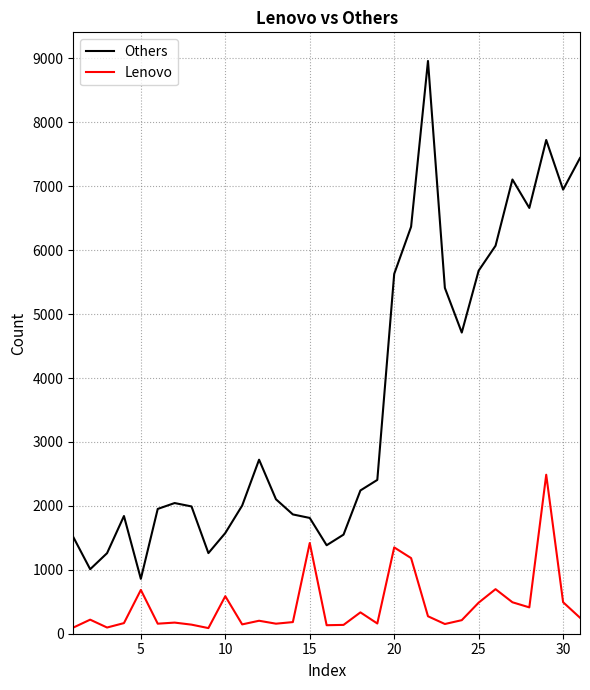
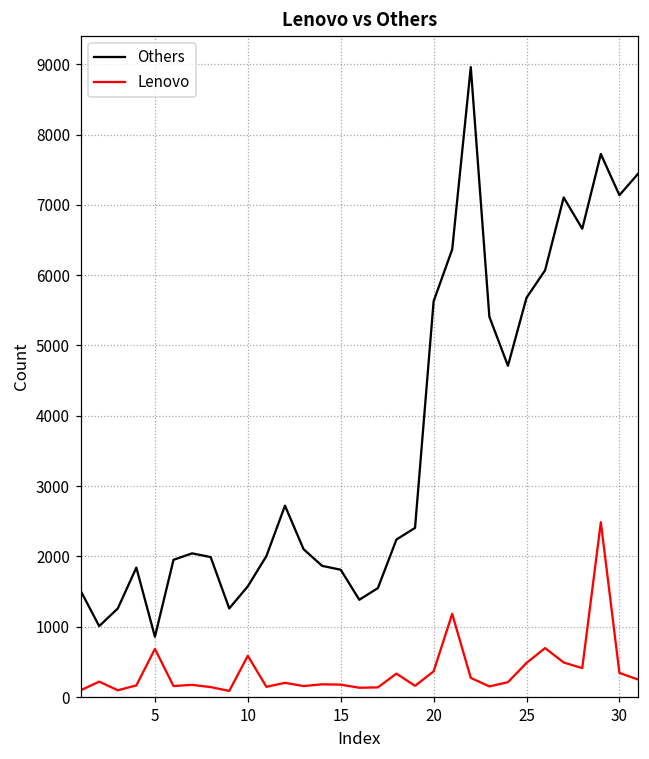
  {
    "Others": {
      "5": 900,
      "10": 1600,
      "15": 1800,
      "20": 5600,
      "25": 5700,
-     "30": 6900
+     "30": 7100
    },
    "Lenovo": {
      "5": 700,
      "10": 600,
-     "15": 1400,
-     "20": 1400,
+     "15": 200,
+     "20": 400,
      "25": 500,
-     "30": 500
+     "30": 300
    }
  }
